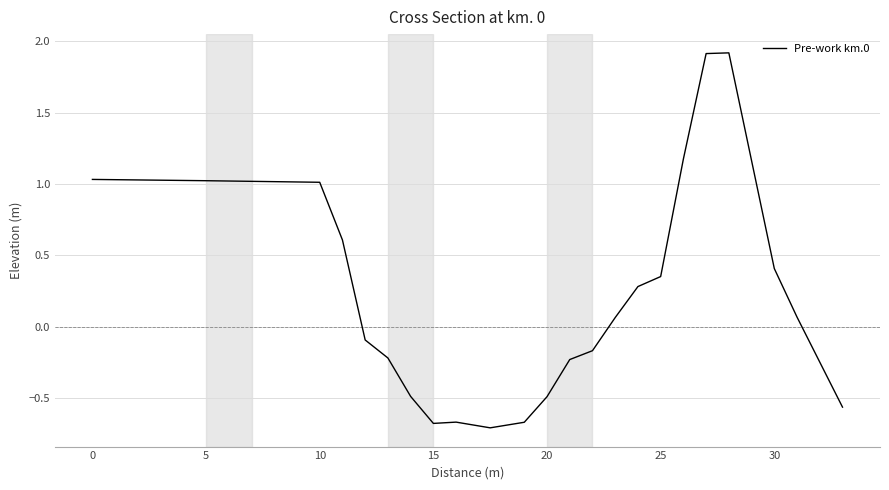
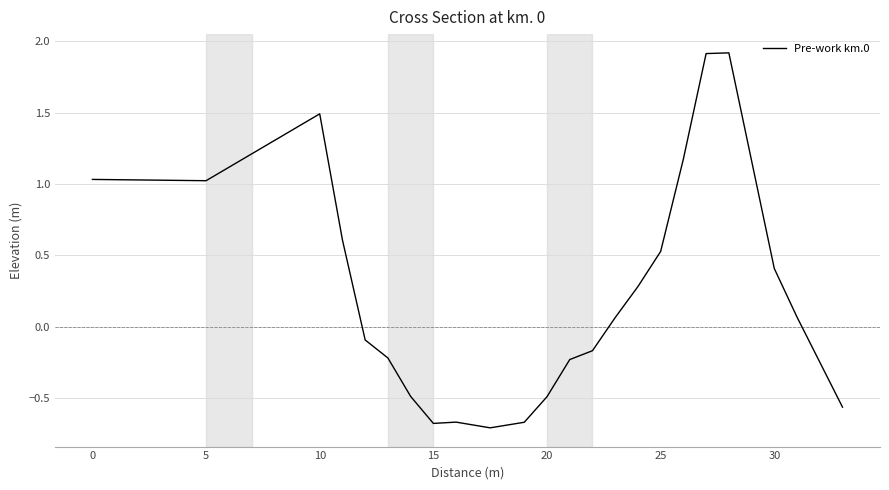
  {
    "0": 1.03,
    "5": 1.02,
-   "10": 1.01,
+   "10": 1.49,
    "15": -0.68,
    "20": -0.49,
-   "25": 0.35,
+   "25": 0.53,
    "30": 0.41
  }
